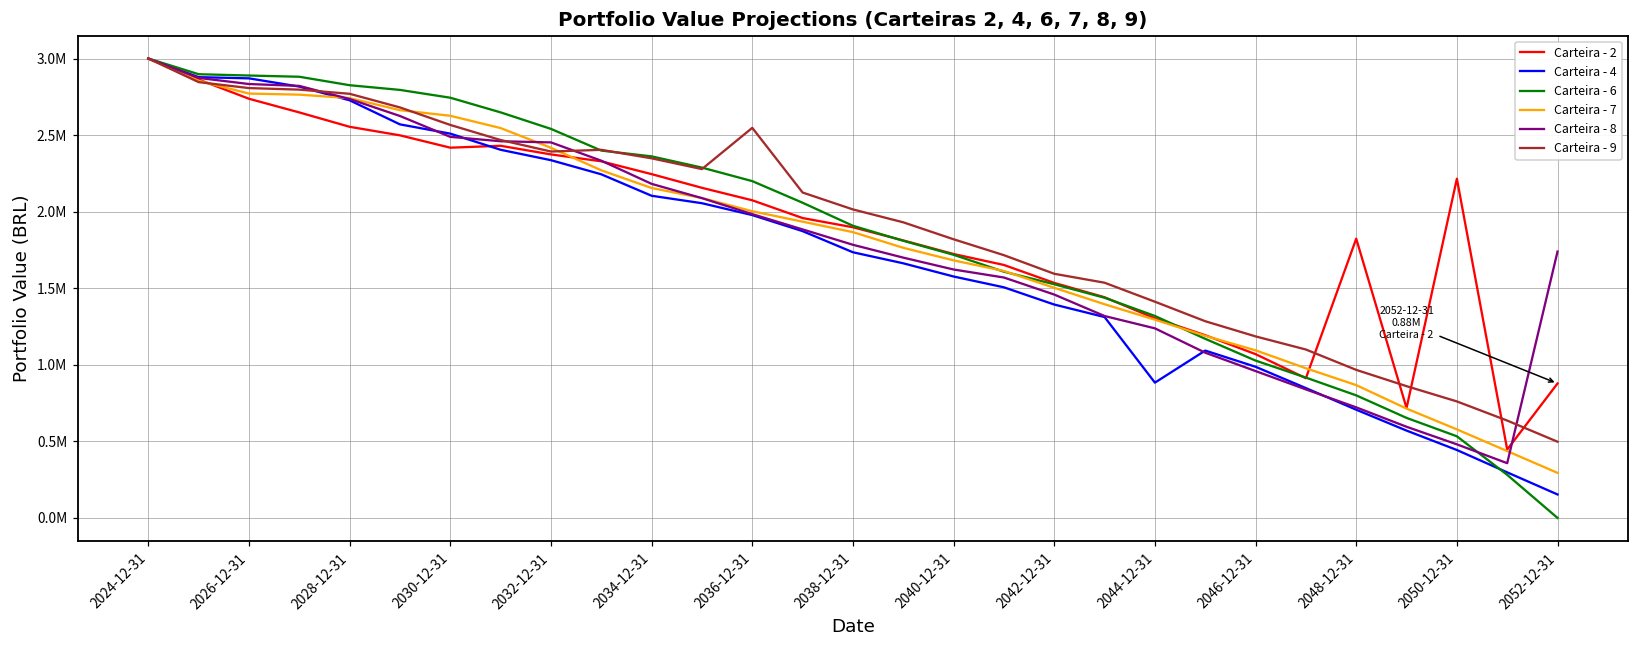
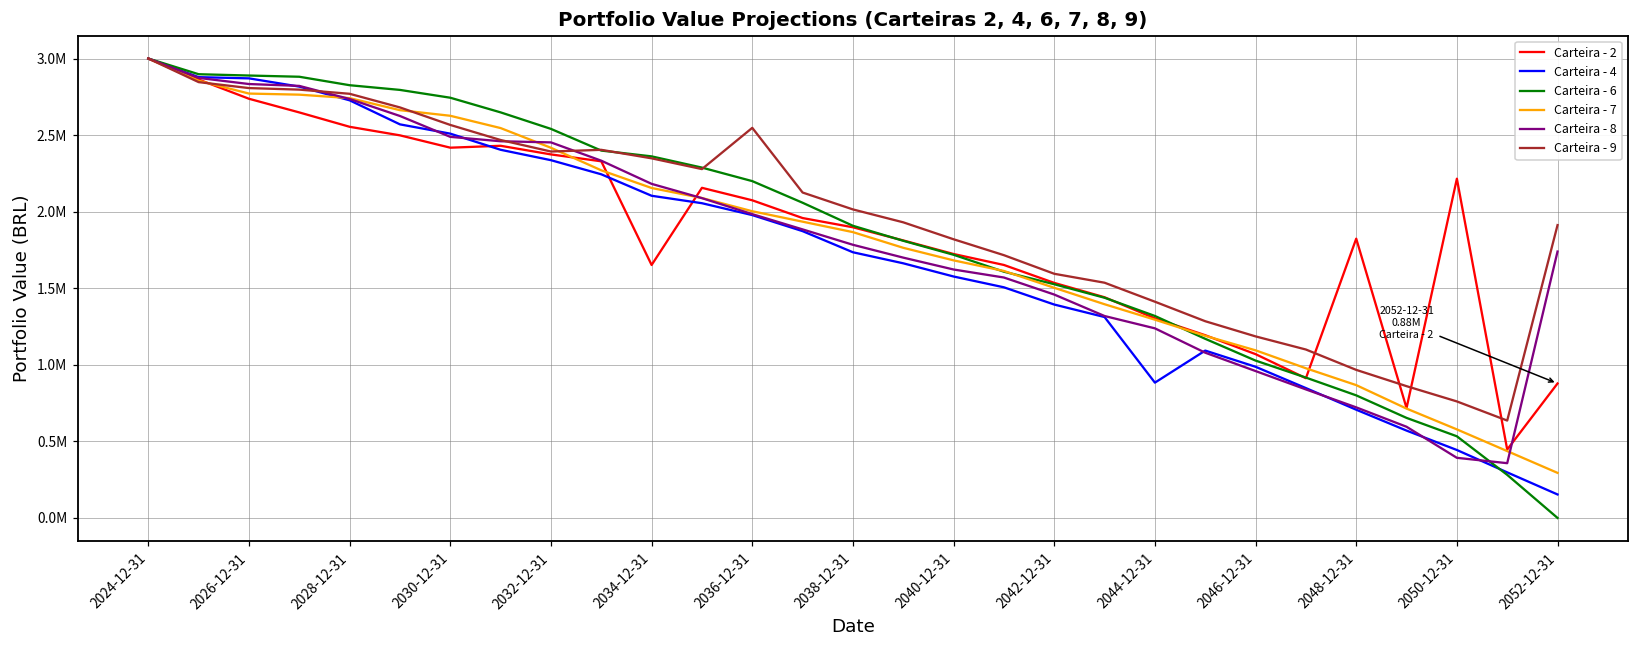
  {
    "Carteira - 2": {
      "2026-12-31": 2740000,
      "2028-12-31": 2550000,
      "2030-12-31": 2420000,
      "2032-12-31": 2370000,
-     "2034-12-31": 2250000,
+     "2034-12-31": 1650000,
      "2036-12-31": 2070000,
      "2046-12-31": 1070000,
      "2048-12-31": 1820000,
      "2050-12-31": 2220000
    },
    "Carteira - 4": {
      "2030-12-31": 2510000,
      "2032-12-31": 2340000,
      "2034-12-31": 2100000,
      "2038-12-31": 1730000,
      "2040-12-31": 1580000,
      "2042-12-31": 1390000,
      "2044-12-31": 880000,
      "2046-12-31": 990000,
      "2050-12-31": 440000,
      "2052-12-31": 150000
    },
    "Carteira - 6": {
      "2028-12-31": 2830000,
      "2030-12-31": 2740000,
      "2032-12-31": 2540000,
      "2036-12-31": 2200000,
      "2046-12-31": 1030000,
      "2048-12-31": 800000,
      "2050-12-31": 530000,
      "2052-12-31": 0
    },
    "Carteira - 7": {
      "2026-12-31": 2770000,
      "2030-12-31": 2630000,
      "2032-12-31": 2420000,
      "2034-12-31": 2150000,
      "2036-12-31": 2000000,
      "2038-12-31": 1870000,
      "2040-12-31": 1680000,
      "2042-12-31": 1500000,
      "2046-12-31": 1090000,
      "2048-12-31": 870000,
      "2050-12-31": 580000,
      "2052-12-31": 290000
    },
    "Carteira - 8": {
      "2026-12-31": 2830000,
      "2030-12-31": 2490000,
      "2032-12-31": 2450000,
      "2034-12-31": 2180000,
      "2038-12-31": 1780000,
      "2040-12-31": 1620000,
      "2042-12-31": 1460000,
      "2044-12-31": 1240000,
      "2046-12-31": 960000,
-     "2050-12-31": 480000,
+     "2050-12-31": 390000,
      "2052-12-31": 1740000
    },
    "Carteira - 9": {
      "2026-12-31": 2810000,
      "2028-12-31": 2770000,
      "2030-12-31": 2570000,
      "2032-12-31": 2390000,
      "2036-12-31": 2550000,
      "2038-12-31": 2010000,
      "2040-12-31": 1820000,
      "2042-12-31": 1590000,
      "2044-12-31": 1410000,
      "2046-12-31": 1190000,
      "2048-12-31": 970000,
      "2050-12-31": 760000,
-     "2052-12-31": 500000
+     "2052-12-31": 1910000
    }
  }
